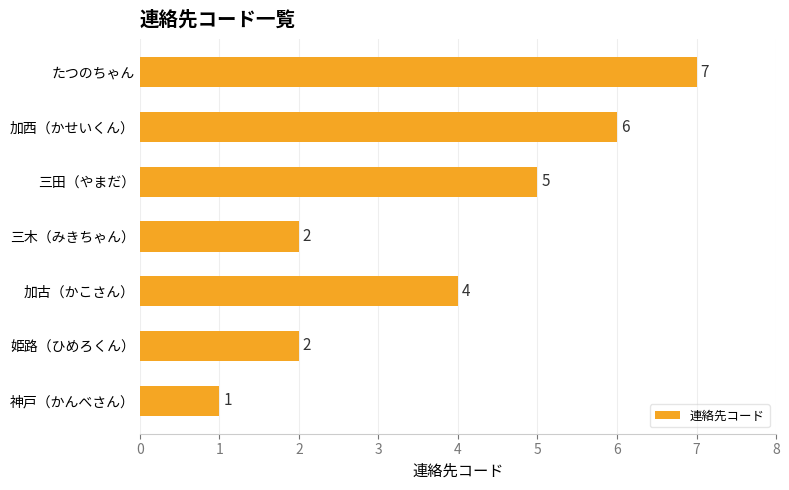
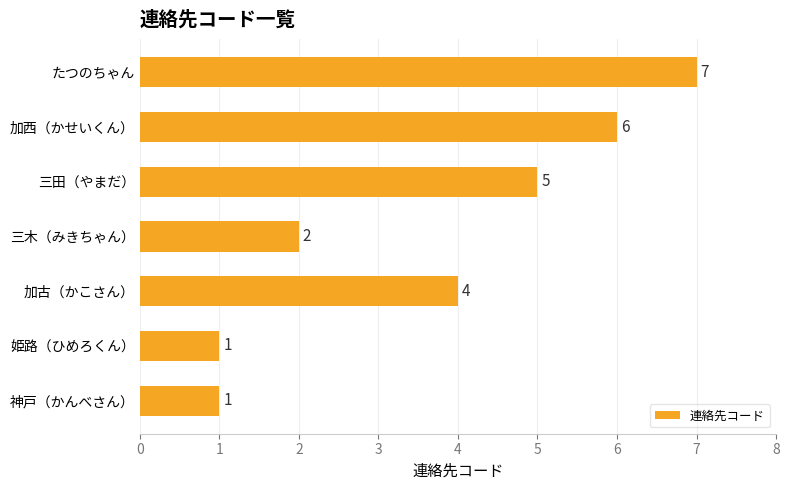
  {
    "たつのちゃん": 7,
    "加西（かせいくん）": 6,
    "三田（やまだ）": 5,
    "三木（みきちゃん）": 2,
    "加古（かこさん）": 4,
-   "姫路（ひめろくん）": 2,
+   "姫路（ひめろくん）": 1,
    "神戸（かんべさん）": 1
  }
